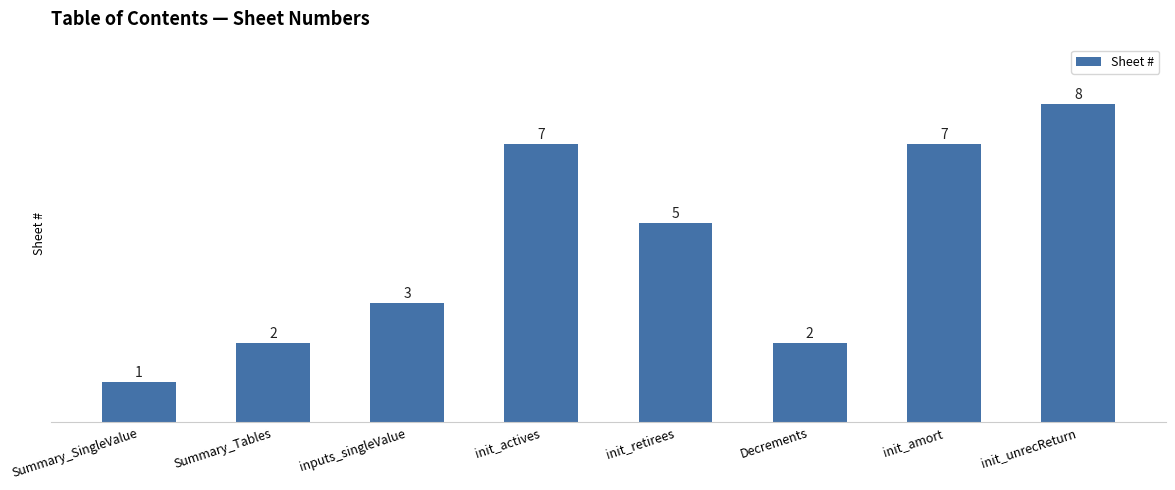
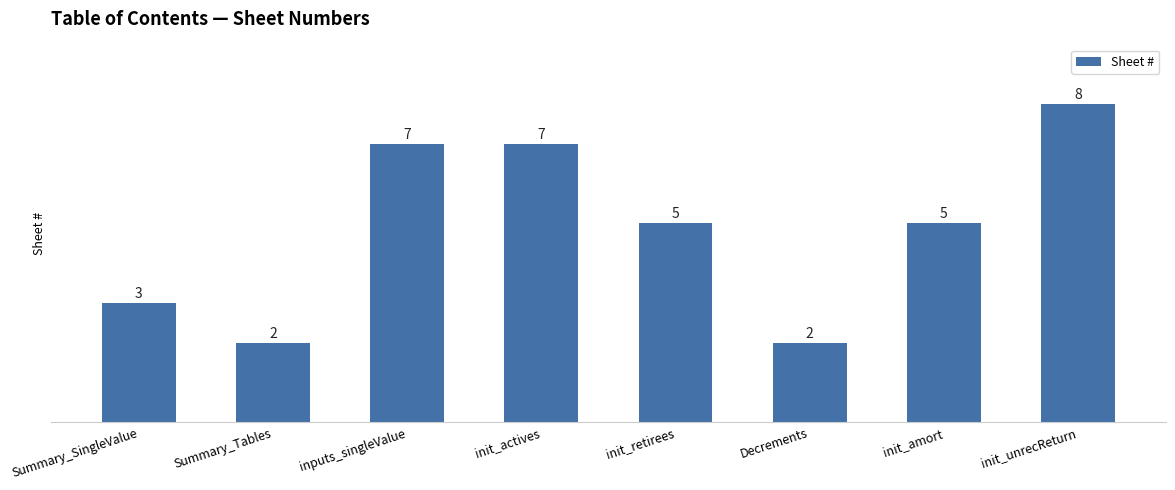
  {
-   "Summary_SingleValue": 1,
+   "Summary_SingleValue": 3,
    "Summary_Tables": 2,
-   "inputs_singleValue": 3,
+   "inputs_singleValue": 7,
    "init_actives": 7,
    "init_retirees": 5,
    "Decrements": 2,
-   "init_amort": 7,
+   "init_amort": 5,
    "init_unrecReturn": 8
  }
